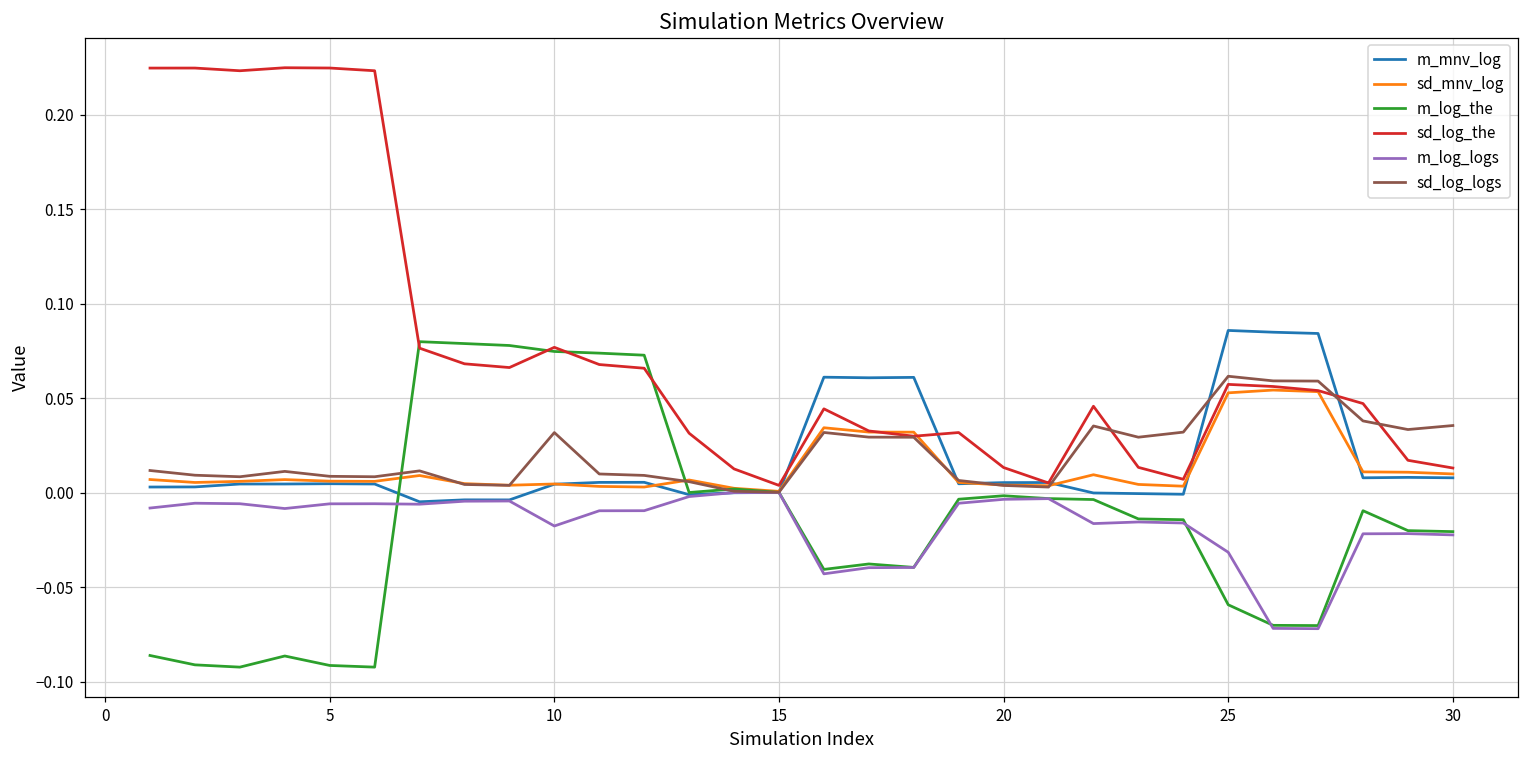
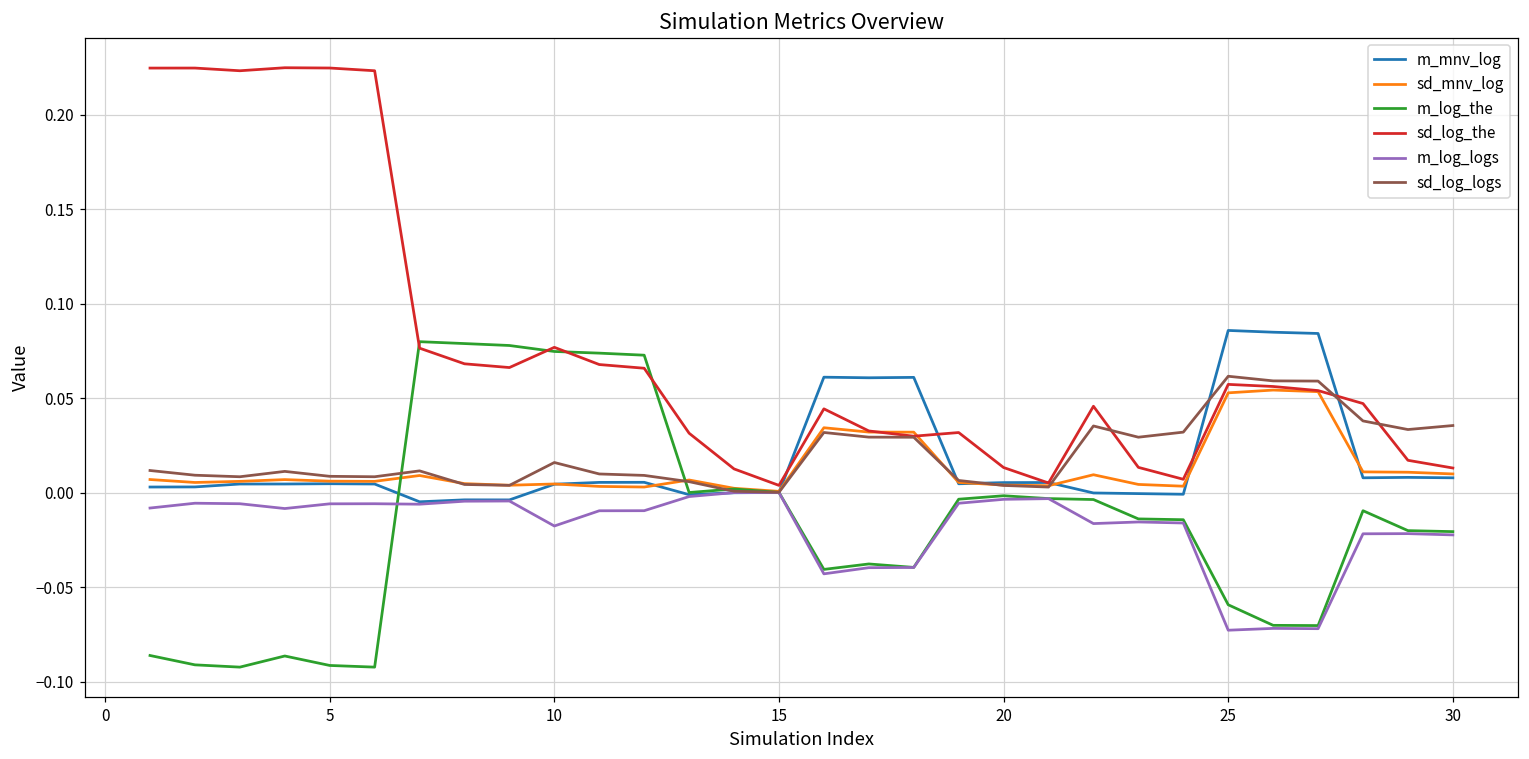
  {
    "m_mnv_log": {
      "25": 0.086,
      "30": 0.008
    },
    "sd_mnv_log": {
      "25": 0.053,
      "30": 0.010
    },
    "m_log_the": {
      "5": -0.091,
      "10": 0.075,
      "20": -0.002,
      "25": -0.059,
      "30": -0.021
    },
    "sd_log_the": {
      "5": 0.225,
      "10": 0.077,
      "15": 0.004,
      "20": 0.013,
      "25": 0.057,
      "30": 0.013
    },
    "m_log_logs": {
      "5": -0.006,
      "10": -0.018,
      "20": -0.004,
-     "25": -0.032,
+     "25": -0.073,
      "30": -0.022
    },
    "sd_log_logs": {
      "5": 0.009,
-     "10": 0.032,
+     "10": 0.016,
      "25": 0.062,
      "30": 0.035
    }
  }
